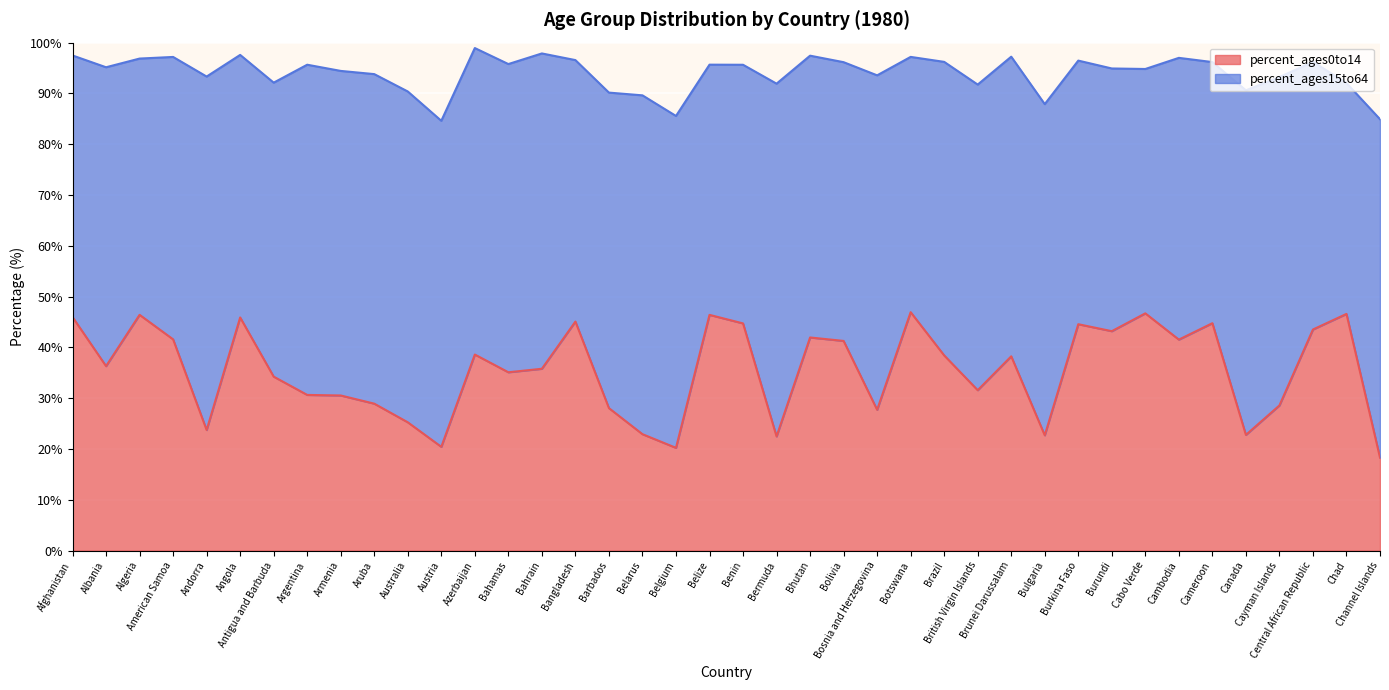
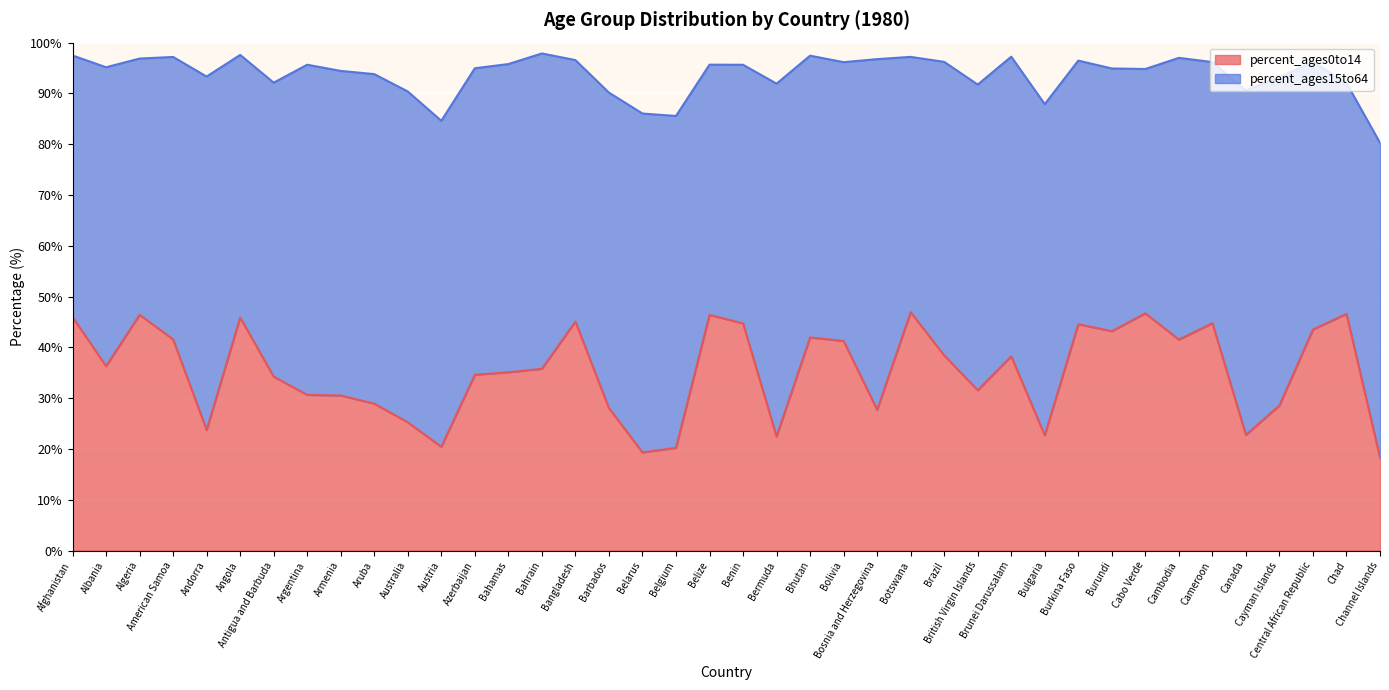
  {
    "percent_ages0to14": {
      "Afghanistan": "46%",
      "Albania": "36%",
      "Algeria": "46%",
      "American Samoa": "42%",
      "Andorra": "24%",
      "Angola": "46%",
      "Antigua and Barbuda": "34%",
      "Argentina": "31%",
      "Armenia": "31%",
      "Aruba": "29%",
      "Australia": "25%",
      "Austria": "20%",
-     "Azerbaijan": "39%",
+     "Azerbaijan": "35%",
      "Bahamas": "35%",
      "Bahrain": "36%",
      "Bangladesh": "45%",
      "Barbados": "28%",
-     "Belarus": "23%",
+     "Belarus": "19%",
      "Belgium": "20%",
      "Belize": "46%",
      "Benin": "45%",
      "Bermuda": "22%",
      "Bhutan": "42%",
      "Bolivia": "41%",
      "Bosnia and Herzegovina": "28%",
      "Botswana": "47%",
      "Brazil": "38%",
      "British Virgin Islands": "32%",
      "Brunei Darussalam": "38%",
      "Bulgaria": "23%",
      "Burkina Faso": "45%",
      "Burundi": "43%",
      "Cabo Verde": "47%",
      "Cambodia": "42%",
      "Cameroon": "45%",
      "Canada": "23%",
      "Cayman Islands": "29%",
      "Central African Republic": "44%",
      "Chad": "47%",
      "Channel Islands": "18%"
    },
    "percent_ages15to64": {
      "Afghanistan": "52%",
      "Albania": "59%",
      "Algeria": "50%",
      "American Samoa": "56%",
      "Andorra": "70%",
      "Angola": "52%",
      "Antigua and Barbuda": "58%",
      "Argentina": "65%",
      "Armenia": "64%",
      "Aruba": "65%",
      "Australia": "65%",
      "Austria": "64%",
      "Azerbaijan": "60%",
      "Bahamas": "61%",
      "Bahrain": "62%",
      "Bangladesh": "51%",
      "Barbados": "62%",
      "Belarus": "67%",
      "Belgium": "65%",
      "Belize": "49%",
      "Benin": "51%",
      "Bermuda": "69%",
      "Bhutan": "55%",
      "Bolivia": "55%",
-     "Bosnia and Herzegovina": "66%",
+     "Bosnia and Herzegovina": "69%",
      "Botswana": "50%",
      "Brazil": "58%",
      "British Virgin Islands": "60%",
      "Brunei Darussalam": "59%",
      "Bulgaria": "65%",
      "Burkina Faso": "52%",
      "Burundi": "52%",
      "Cabo Verde": "48%",
      "Cambodia": "55%",
-     "Channel Islands": "67%"
+     "Channel Islands": "62%"
    }
  }
